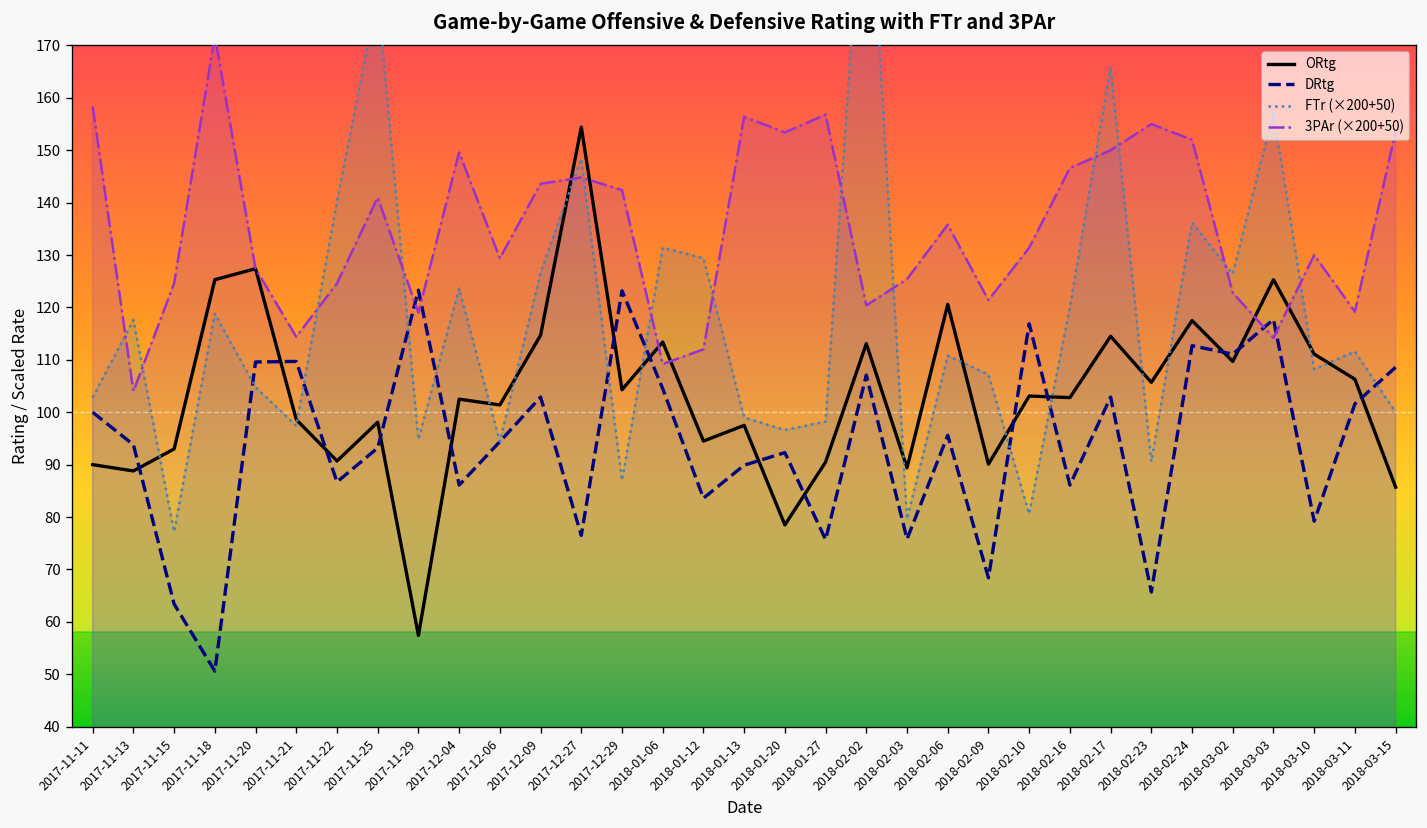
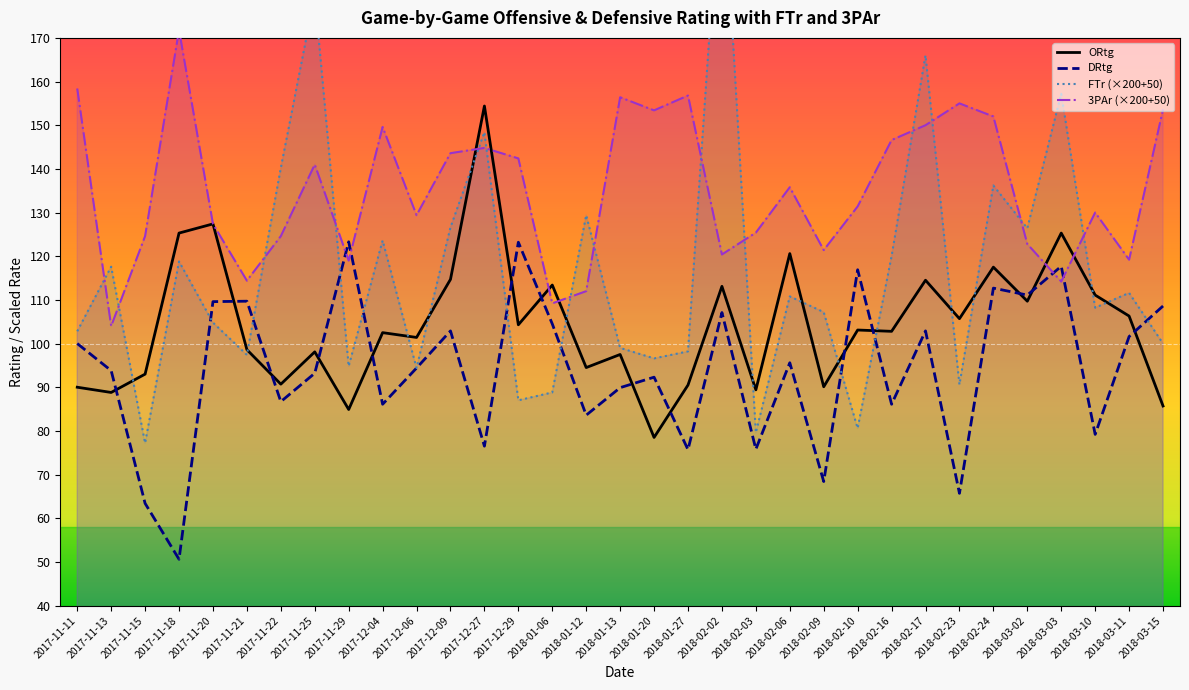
  {
    "ORtg": {
      "2017-11-11": 90,
      "2017-11-13": 89,
      "2017-11-15": 93,
      "2017-11-18": 125,
      "2017-11-21": 99,
      "2017-11-22": 91,
      "2017-11-25": 98,
-     "2017-11-29": 57,
+     "2017-11-29": 85,
      "2017-12-04": 103,
      "2017-12-06": 101,
      "2017-12-09": 115,
      "2017-12-27": 154,
      "2017-12-29": 104,
      "2018-01-06": 113,
      "2018-01-12": 95,
      "2018-01-13": 98,
      "2018-01-20": 79,
      "2018-01-27": 91,
      "2018-02-02": 113,
      "2018-02-03": 89,
      "2018-02-06": 121,
      "2018-02-09": 90,
      "2018-02-10": 103,
      "2018-02-16": 103,
      "2018-02-17": 115,
      "2018-02-23": 106,
      "2018-02-24": 118,
      "2018-03-02": 110,
      "2018-03-03": 125,
      "2018-03-10": 111,
      "2018-03-11": 106,
      "2018-03-15": 86
    },
    "DRtg": {
      "2017-11-11": 100,
      "2017-11-13": 94,
      "2017-11-15": 63,
      "2017-11-18": 51,
      "2017-11-20": 110,
      "2017-11-21": 110,
      "2017-11-22": 87,
      "2017-11-25": 93,
      "2017-11-29": 123,
      "2017-12-04": 86,
      "2017-12-09": 103,
      "2017-12-27": 77,
      "2017-12-29": 123,
      "2018-01-06": 105,
      "2018-01-12": 84,
      "2018-01-13": 90,
      "2018-01-20": 92,
      "2018-01-27": 76,
      "2018-02-02": 107,
      "2018-02-03": 76,
      "2018-02-06": 96,
      "2018-02-09": 68,
      "2018-02-10": 117,
      "2018-02-16": 86,
      "2018-02-17": 103,
      "2018-02-23": 66,
      "2018-02-24": 113,
      "2018-03-02": 111,
      "2018-03-03": 118,
      "2018-03-10": 79,
      "2018-03-11": 102,
      "2018-03-15": 109
    },
    "FTr (×200+50)": {
      "2017-11-11": 103,
      "2017-11-13": 118,
      "2017-11-15": 77,
      "2017-11-18": 119,
      "2017-11-20": 105,
      "2017-11-21": 97,
      "2017-11-22": 140,
      "2017-11-29": 95,
      "2017-12-04": 124,
      "2017-12-09": 127,
      "2017-12-27": 148,
      "2017-12-29": 87,
-     "2018-01-06": 131,
+     "2018-01-06": 89,
      "2018-01-12": 129,
      "2018-01-13": 99,
      "2018-01-20": 97,
      "2018-01-27": 98,
      "2018-02-03": 80,
      "2018-02-06": 111,
      "2018-02-09": 107,
      "2018-02-10": 81,
      "2018-02-16": 120,
      "2018-02-17": 166,
      "2018-02-23": 91,
      "2018-02-24": 136,
      "2018-03-02": 126,
      "2018-03-10": 108,
      "2018-03-11": 112,
      "2018-03-15": 100
    },
    "3PAr (×200+50)": {
      "2017-11-11": 158,
      "2017-11-13": 104,
      "2017-11-15": 125,
      "2017-11-21": 114,
      "2017-11-22": 125,
      "2017-11-25": 141,
      "2017-11-29": 119,
      "2017-12-04": 150,
      "2017-12-06": 129,
      "2017-12-09": 144,
      "2017-12-27": 145,
      "2017-12-29": 142,
      "2018-01-06": 109,
      "2018-01-12": 112,
      "2018-01-13": 156,
      "2018-01-20": 153,
      "2018-01-27": 157,
      "2018-02-02": 120,
      "2018-02-03": 125,
      "2018-02-06": 136,
      "2018-02-09": 121,
      "2018-02-10": 131,
      "2018-02-16": 147,
      "2018-02-17": 150,
      "2018-02-23": 155,
      "2018-02-24": 152,
      "2018-03-02": 123,
      "2018-03-03": 114,
      "2018-03-10": 130,
      "2018-03-11": 119
    }
  }
